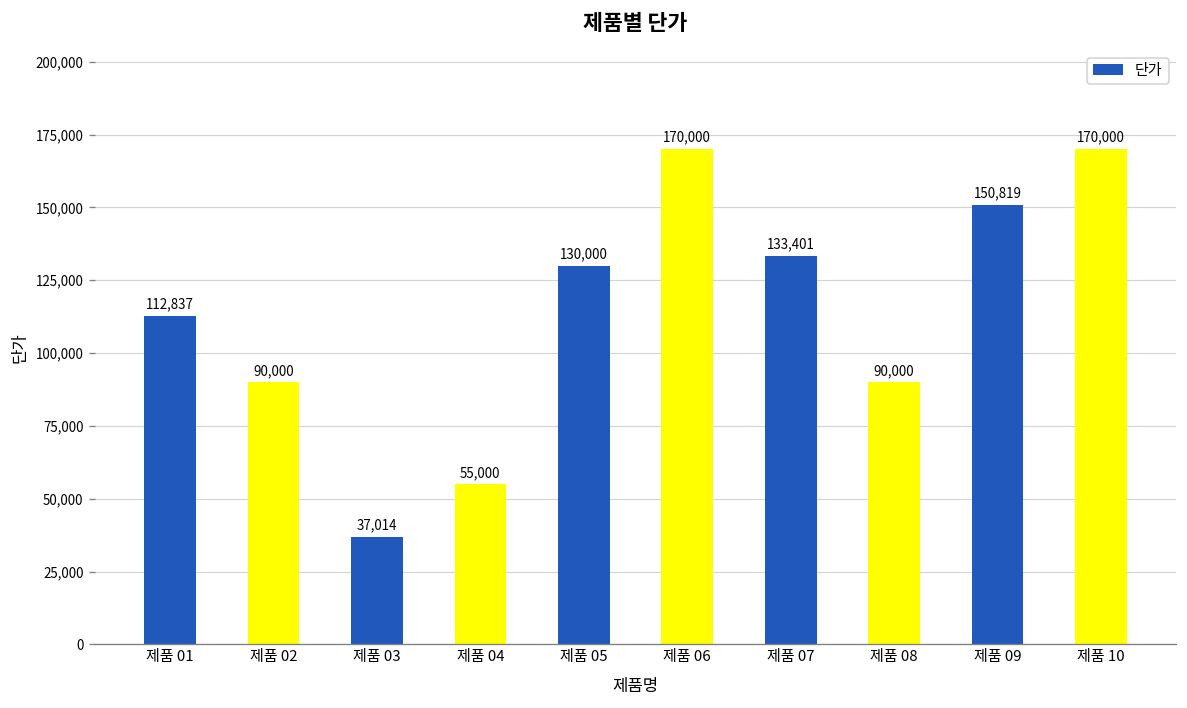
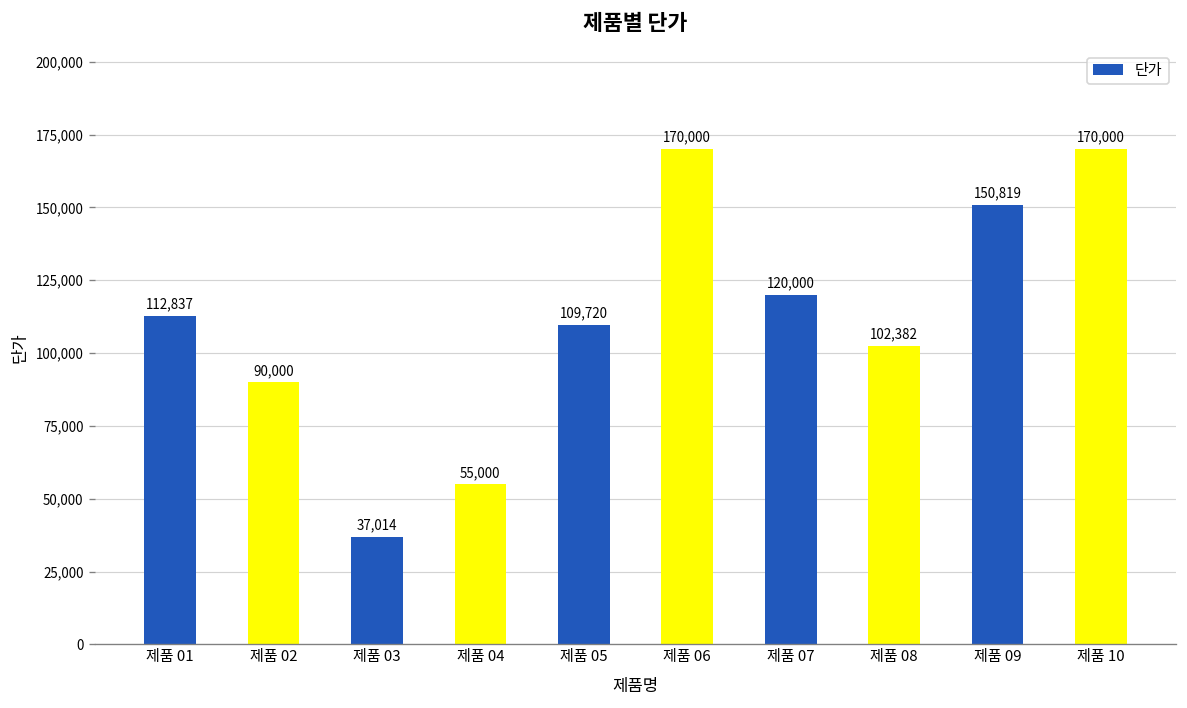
  {
    "제품 01": "112,837",
    "제품 02": "90,000",
    "제품 03": "37,014",
    "제품 04": "55,000",
-   "제품 05": "130,000",
+   "제품 05": "109,720",
    "제품 06": "170,000",
-   "제품 07": "133,401",
-   "제품 08": "90,000",
+   "제품 07": "120,000",
+   "제품 08": "102,382",
    "제품 09": "150,819",
    "제품 10": "170,000"
  }
